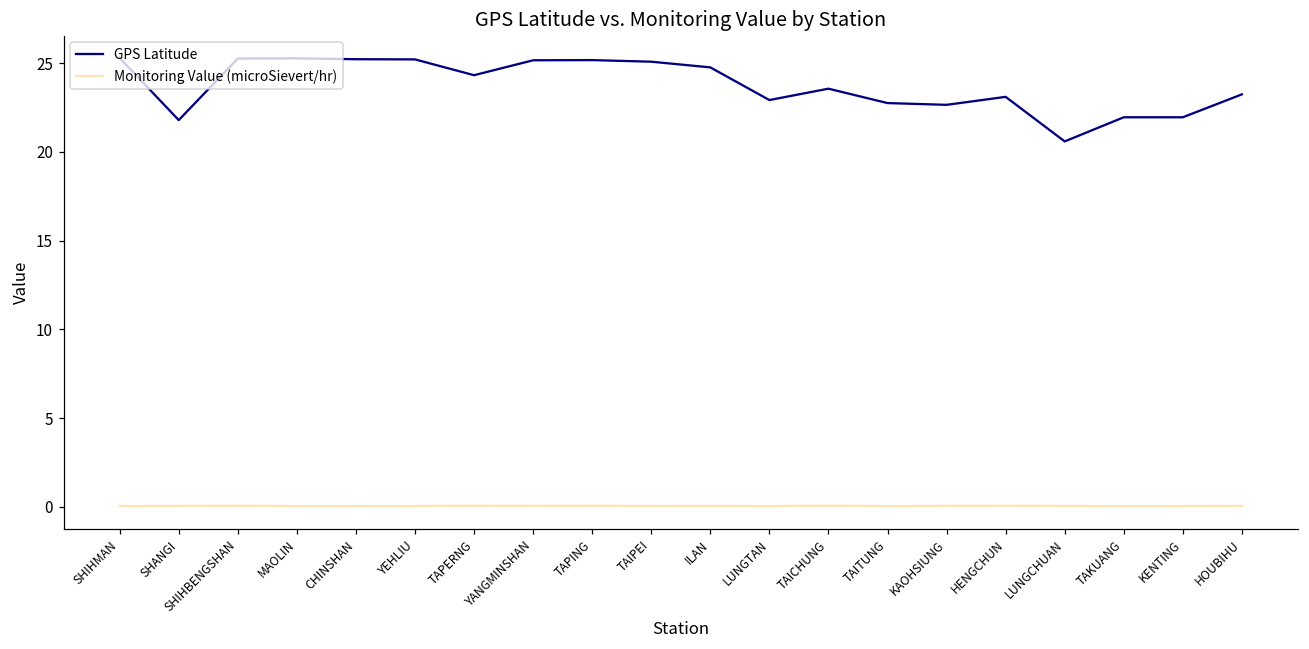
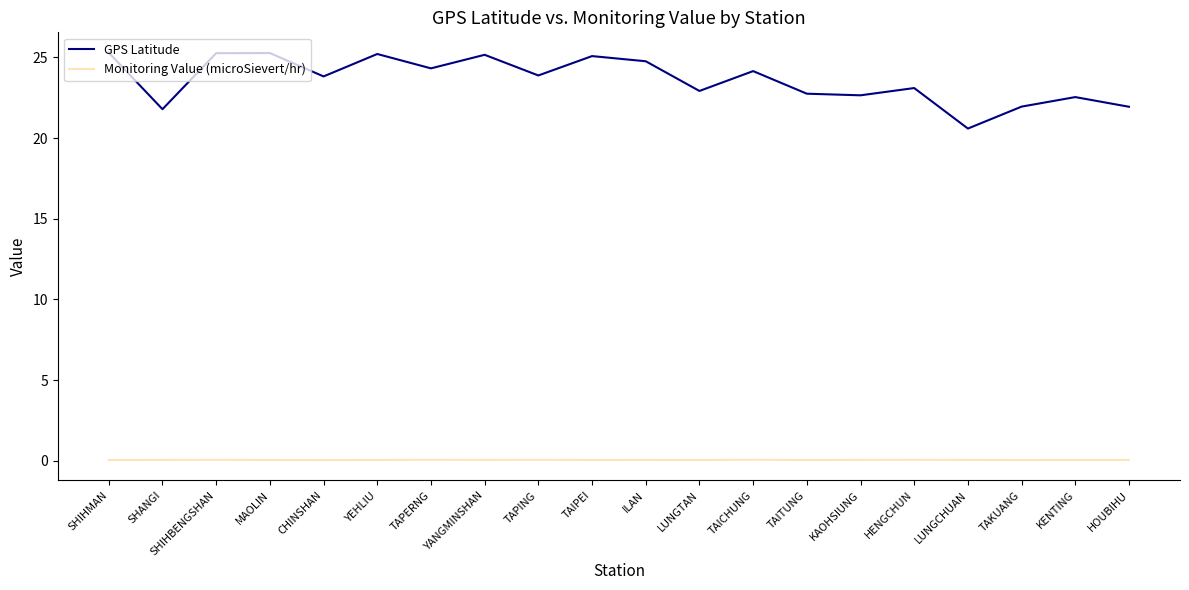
  {
    "GPS Latitude": {
      "SHANGI": 21.8,
-     "CHINSHAN": 25.2,
+     "CHINSHAN": 23.8,
      "YEHLIU": 25.2,
      "TAPERNG": 24.3,
      "YANGMINSHAN": 25.2,
-     "TAPING": 25.2,
+     "TAPING": 23.9,
      "TAIPEI": 25.1,
      "ILAN": 24.8,
      "LUNGTAN": 22.9,
-     "TAICHUNG": 23.6,
+     "TAICHUNG": 24.2,
      "TAITUNG": 22.8,
      "KAOHSIUNG": 22.7,
      "HENGCHUN": 23.1,
      "LUNGCHUAN": 20.6,
      "TAKUANG": 22.0,
-     "KENTING": 22.0,
-     "HOUBIHU": 23.2
+     "KENTING": 22.5,
+     "HOUBIHU": 21.9
    },
    "Monitoring Value (microSievert/hr)": {
      "SHIHMAN": 0.1,
      "SHANGI": 0.1,
      "SHIHBENGSHAN": 0.1,
      "MAOLIN": 0.1,
      "CHINSHAN": 0.0,
      "YEHLIU": 0.1,
      "TAPERNG": 0.1,
      "YANGMINSHAN": 0.1,
      "TAPING": 0.1,
      "TAIPEI": 0.1,
      "ILAN": 0.1,
      "LUNGTAN": 0.1,
      "TAICHUNG": 0.1,
      "TAITUNG": 0.1,
      "KAOHSIUNG": 0.1,
      "HENGCHUN": 0.1,
      "LUNGCHUAN": 0.1,
      "TAKUANG": 0.1,
      "KENTING": 0.1,
      "HOUBIHU": 0.1
    }
  }
